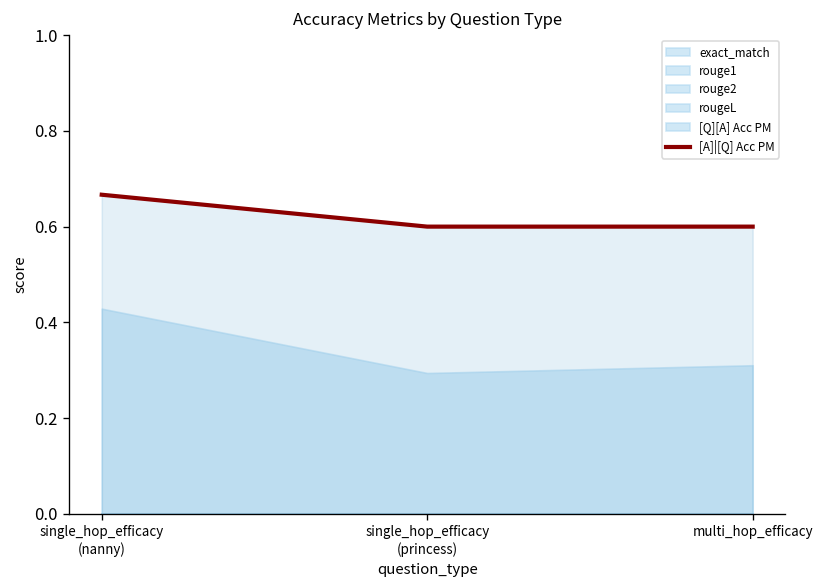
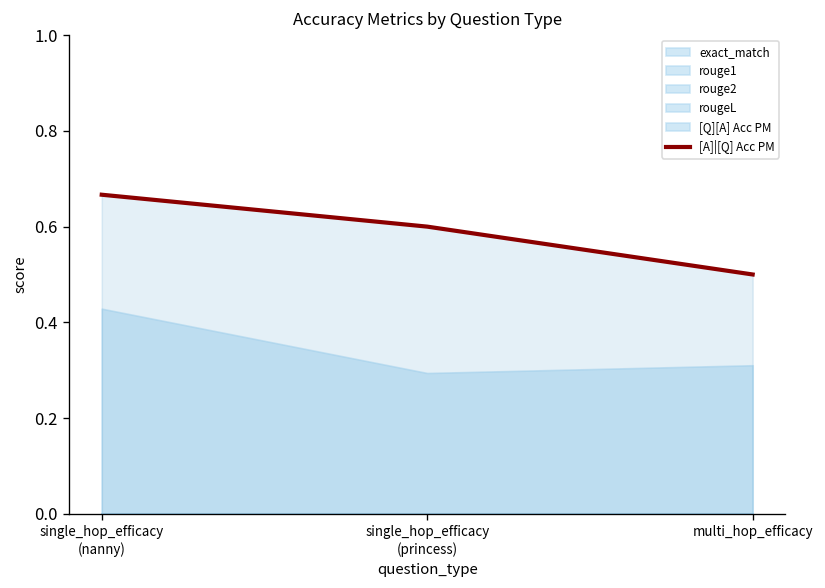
  {
    "[A]|[Q] Acc PM": {
      "single_hop_efficacy (nanny)": 0.67,
      "single_hop_efficacy (princess)": 0.6,
-     "multi_hop_efficacy": 0.6
+     "multi_hop_efficacy": 0.5
    }
  }
